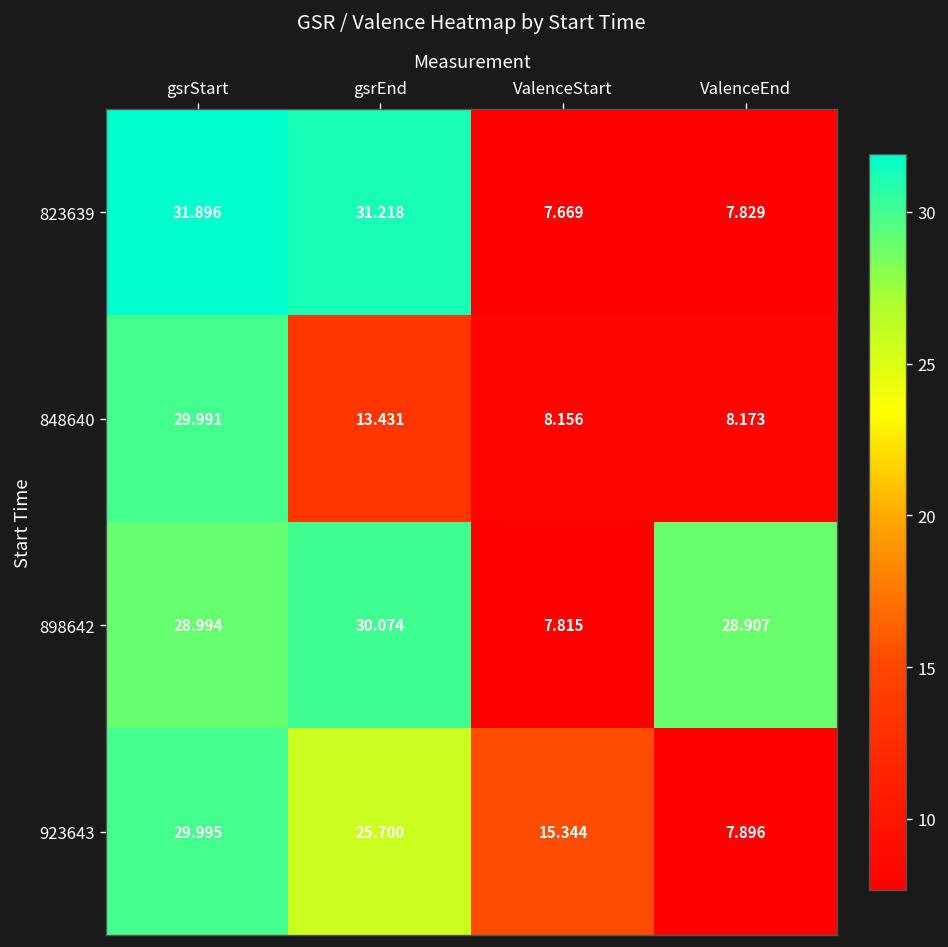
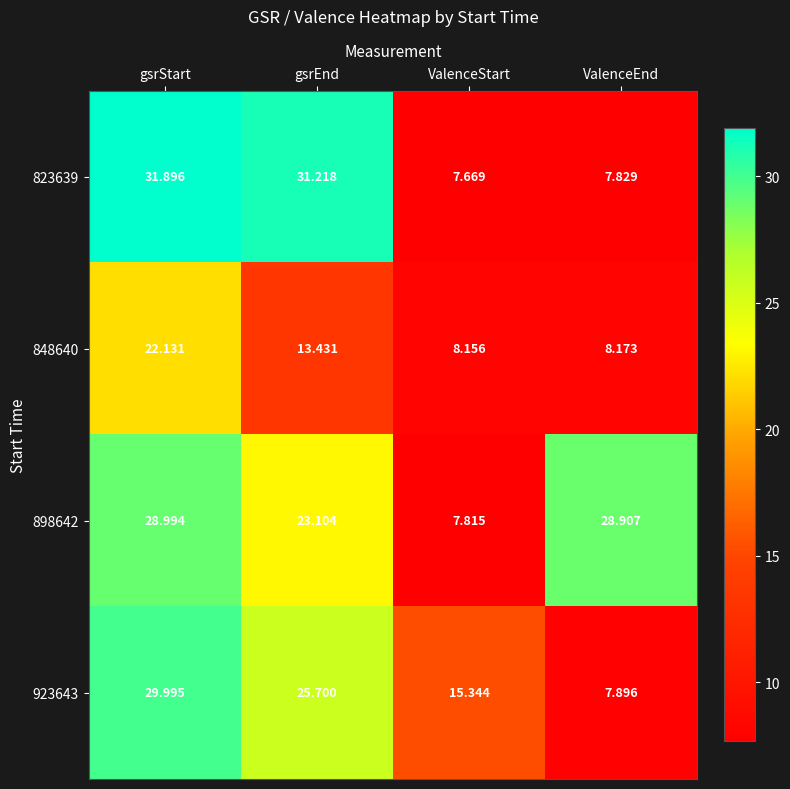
  {
    "823639": {
      "gsrStart": 31.896,
      "gsrEnd": 31.218,
      "ValenceStart": 7.669,
      "ValenceEnd": 7.829
    },
    "848640": {
-     "gsrStart": 29.991,
+     "gsrStart": 22.131,
      "gsrEnd": 13.431,
      "ValenceStart": 8.156,
      "ValenceEnd": 8.173
    },
    "898642": {
      "gsrStart": 28.994,
-     "gsrEnd": 30.074,
+     "gsrEnd": 23.104,
      "ValenceStart": 7.815,
      "ValenceEnd": 28.907
    },
    "923643": {
      "gsrStart": 29.995,
      "gsrEnd": 25.700,
      "ValenceStart": 15.344,
      "ValenceEnd": 7.896
    }
  }
